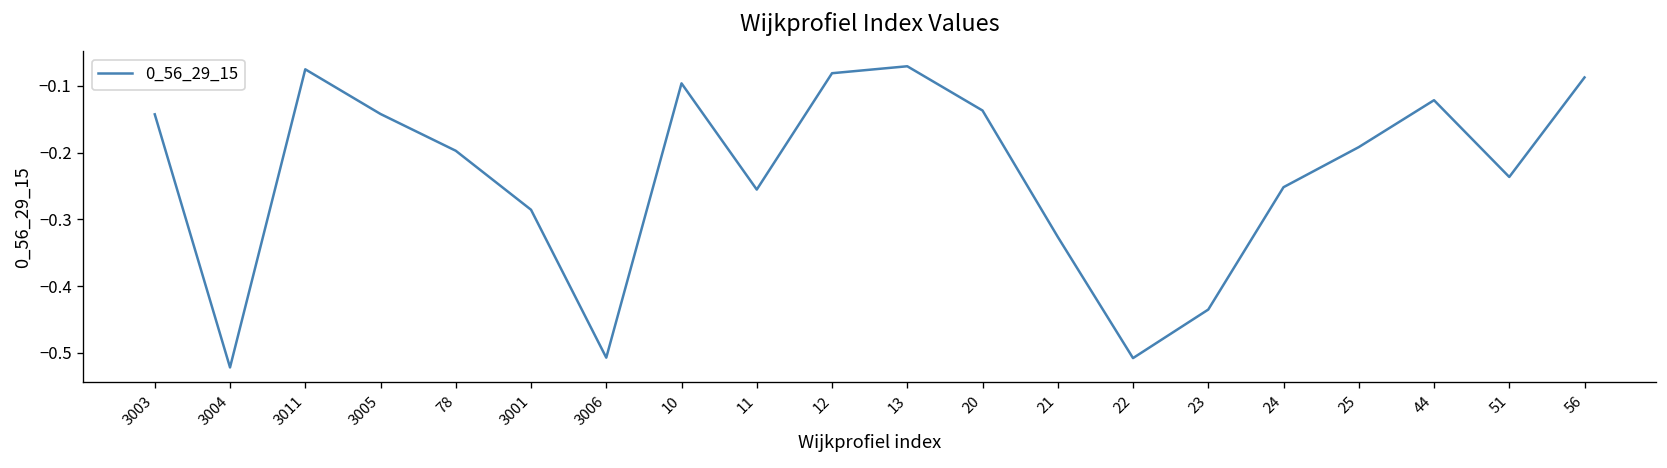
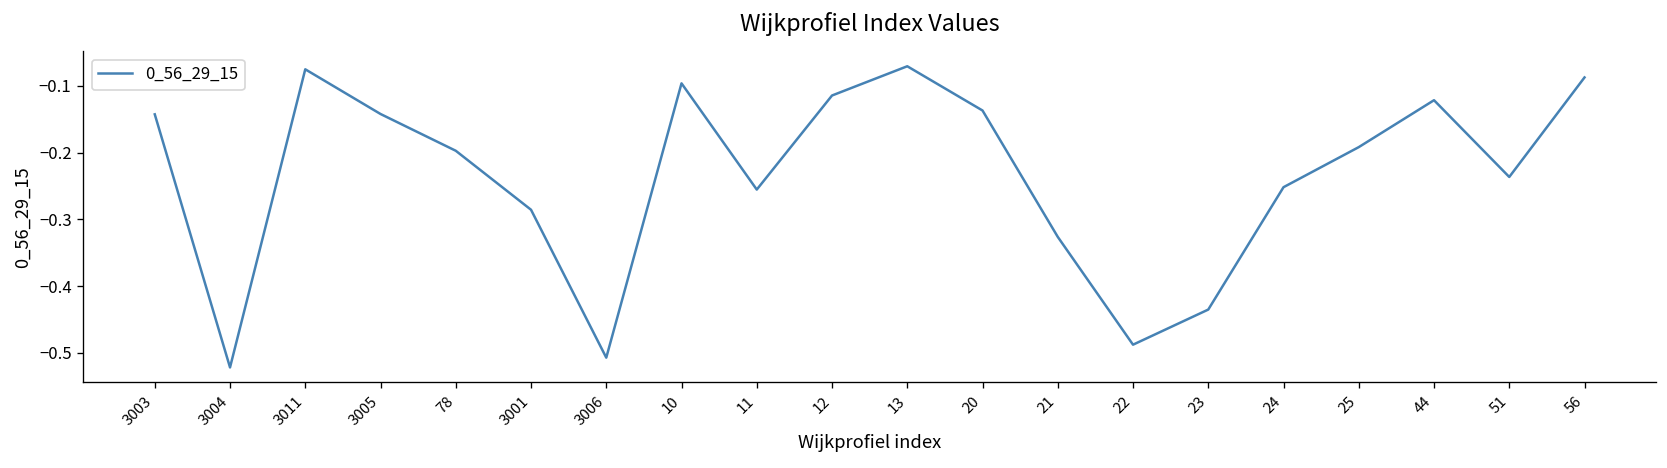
  {
    "3003": -0.14,
    "3004": -0.52,
    "3011": -0.08,
    "3005": -0.14,
    "78": -0.20,
    "3001": -0.29,
    "3006": -0.51,
    "10": -0.10,
    "11": -0.26,
-   "12": -0.08,
+   "12": -0.11,
    "13": -0.07,
    "20": -0.14,
    "21": -0.33,
-   "22": -0.51,
+   "22": -0.49,
    "23": -0.44,
    "24": -0.25,
    "25": -0.19,
    "44": -0.12,
    "51": -0.24,
    "56": -0.09
  }
